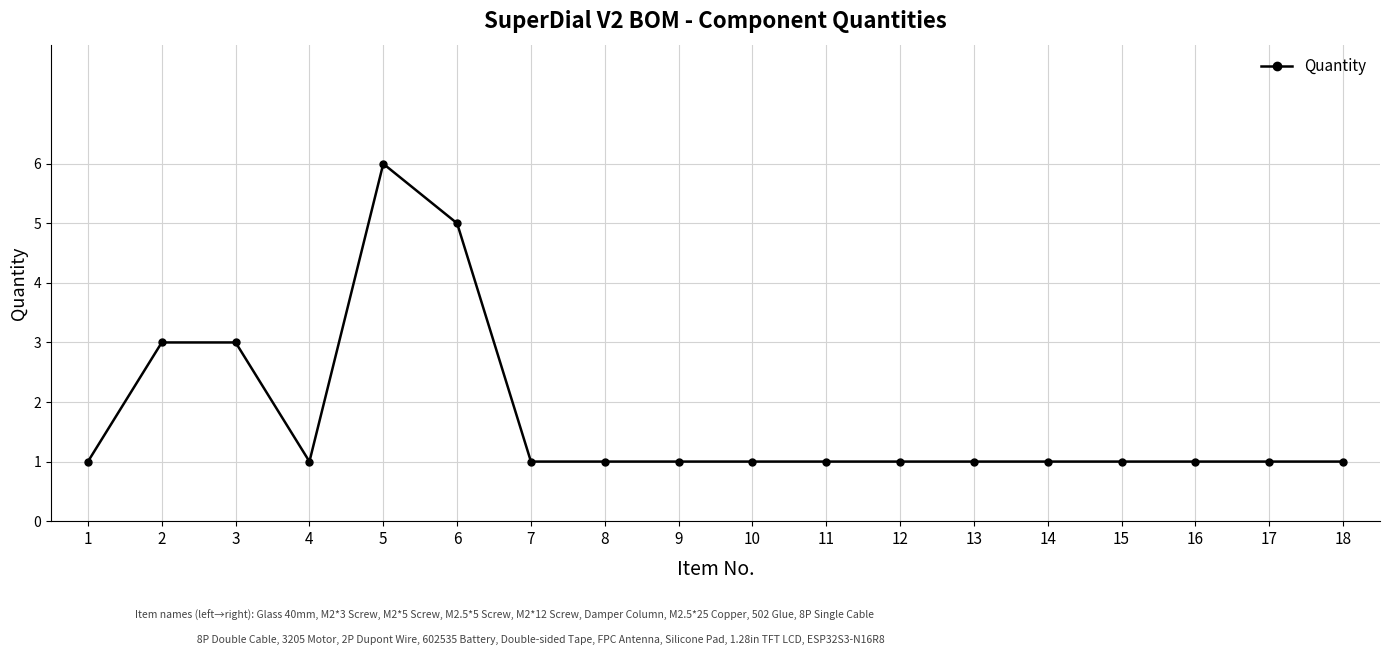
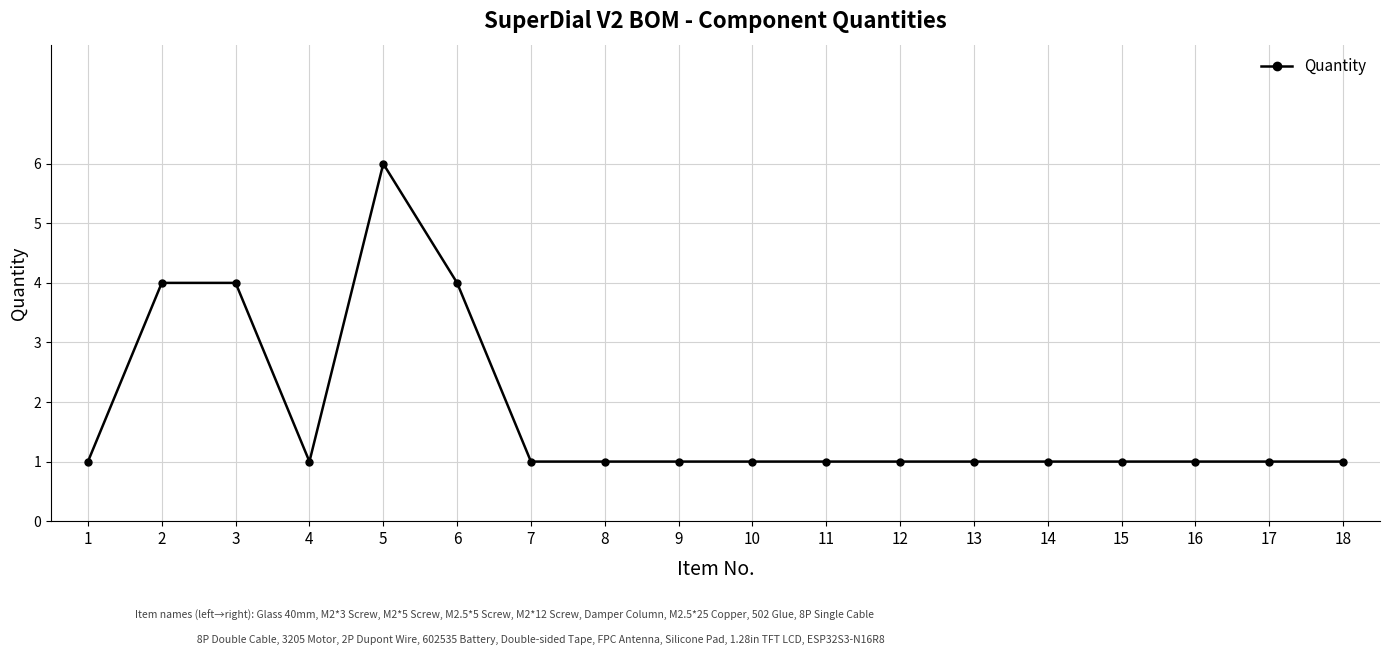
  {
    "1": 1,
-   "2": 3,
-   "3": 3,
+   "2": 4,
+   "3": 4,
    "4": 1,
    "5": 6,
-   "6": 5,
+   "6": 4,
    "7": 1,
    "8": 1,
    "9": 1,
    "10": 1,
    "11": 1,
    "12": 1,
    "13": 1,
    "14": 1,
    "15": 1,
    "16": 1,
    "17": 1,
    "18": 1
  }
